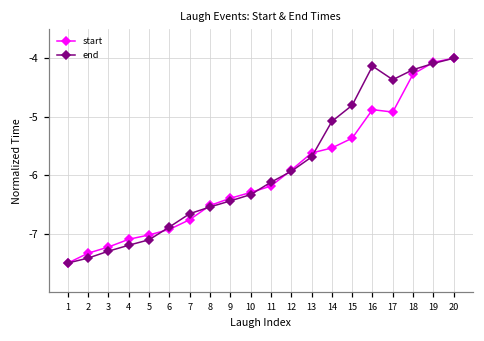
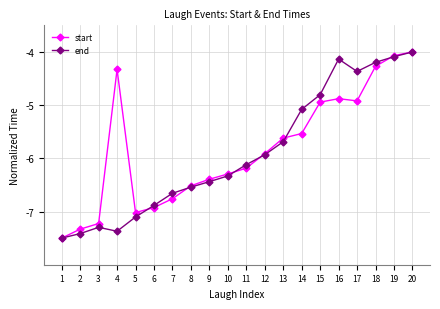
  {
    "start": {
      "2": -7.3,
      "3": -7.2,
-     "4": -7.1,
+     "4": -4.3,
      "5": -7.0,
      "7": -6.8,
      "11": -6.2,
      "13": -5.6,
      "14": -5.5,
-     "15": -5.4,
+     "15": -4.9,
      "16": -4.9,
      "17": -4.9,
      "18": -4.3
    },
    "end": {
      "2": -7.4,
      "3": -7.3,
-     "4": -7.2,
+     "4": -7.4,
      "5": -7.1,
      "7": -6.7,
      "11": -6.1,
      "13": -5.7,
      "14": -5.1,
      "15": -4.8,
      "16": -4.1,
      "17": -4.4,
      "18": -4.2
    }
  }
